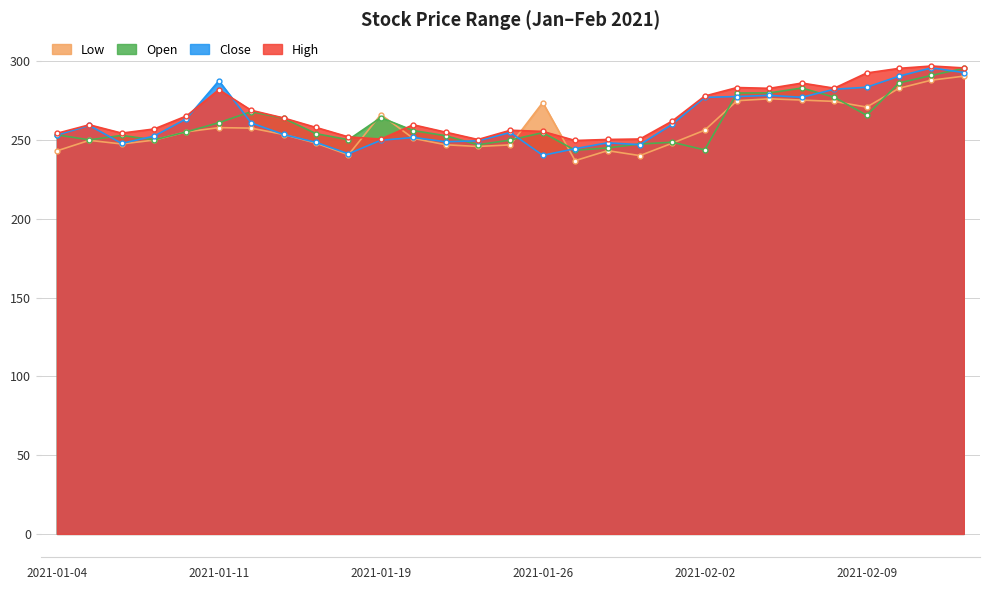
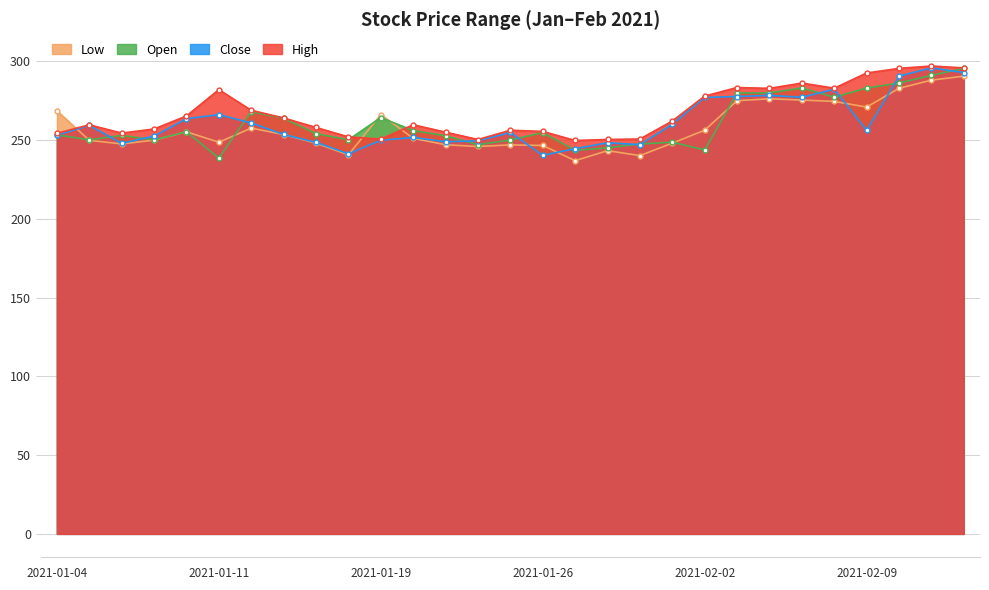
  {
    "Low": {
-     "2021-01-04": 243,
-     "2021-01-11": 258,
+     "2021-01-04": 269,
+     "2021-01-11": 249,
      "2021-01-19": 266,
-     "2021-01-26": 274,
+     "2021-01-26": 247,
      "2021-02-02": 256,
      "2021-02-09": 271
    },
    "Open": {
-     "2021-01-11": 261,
+     "2021-01-11": 239,
      "2021-01-19": 264,
      "2021-02-02": 244,
-     "2021-02-09": 266
+     "2021-02-09": 283
    },
    "Close": {
-     "2021-01-11": 288,
+     "2021-01-11": 266,
      "2021-01-26": 240,
-     "2021-02-09": 284
+     "2021-02-09": 256
    },
    "High": {
      "2021-01-11": 282,
      "2021-02-09": 293
    }
  }
